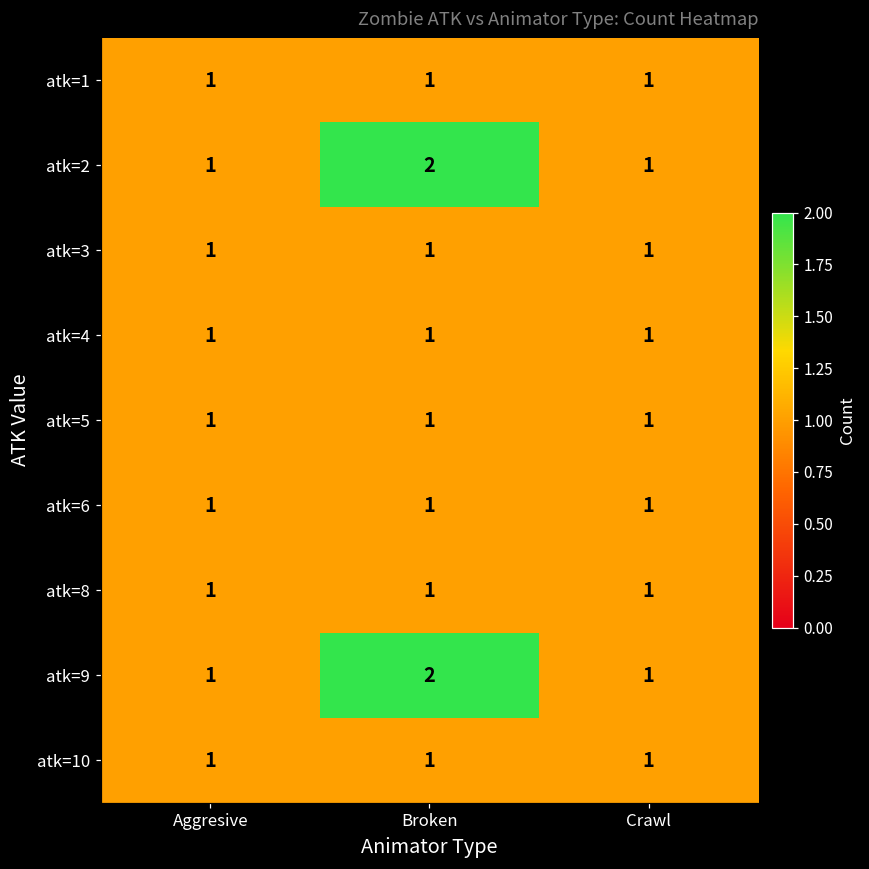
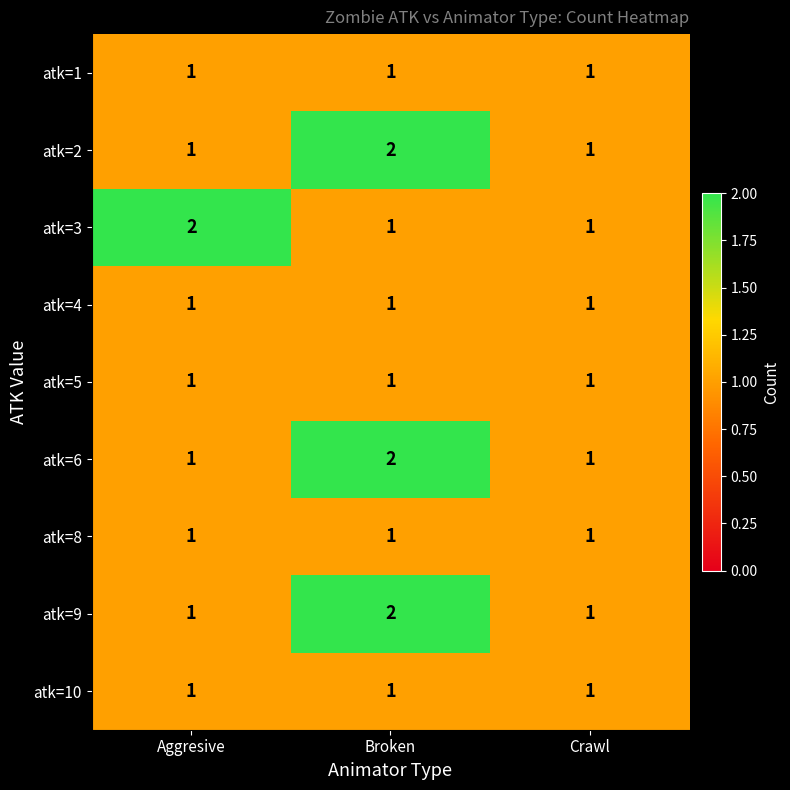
  {
    "atk=1": {
      "Aggresive": 1,
      "Broken": 1,
      "Crawl": 1
    },
    "atk=2": {
      "Aggresive": 1,
      "Broken": 2,
      "Crawl": 1
    },
    "atk=3": {
-     "Aggresive": 1,
+     "Aggresive": 2,
      "Broken": 1,
      "Crawl": 1
    },
    "atk=4": {
      "Aggresive": 1,
      "Broken": 1,
      "Crawl": 1
    },
    "atk=5": {
      "Aggresive": 1,
      "Broken": 1,
      "Crawl": 1
    },
    "atk=6": {
      "Aggresive": 1,
-     "Broken": 1,
+     "Broken": 2,
      "Crawl": 1
    },
    "atk=8": {
      "Aggresive": 1,
      "Broken": 1,
      "Crawl": 1
    },
    "atk=9": {
      "Aggresive": 1,
      "Broken": 2,
      "Crawl": 1
    },
    "atk=10": {
      "Aggresive": 1,
      "Broken": 1,
      "Crawl": 1
    }
  }
